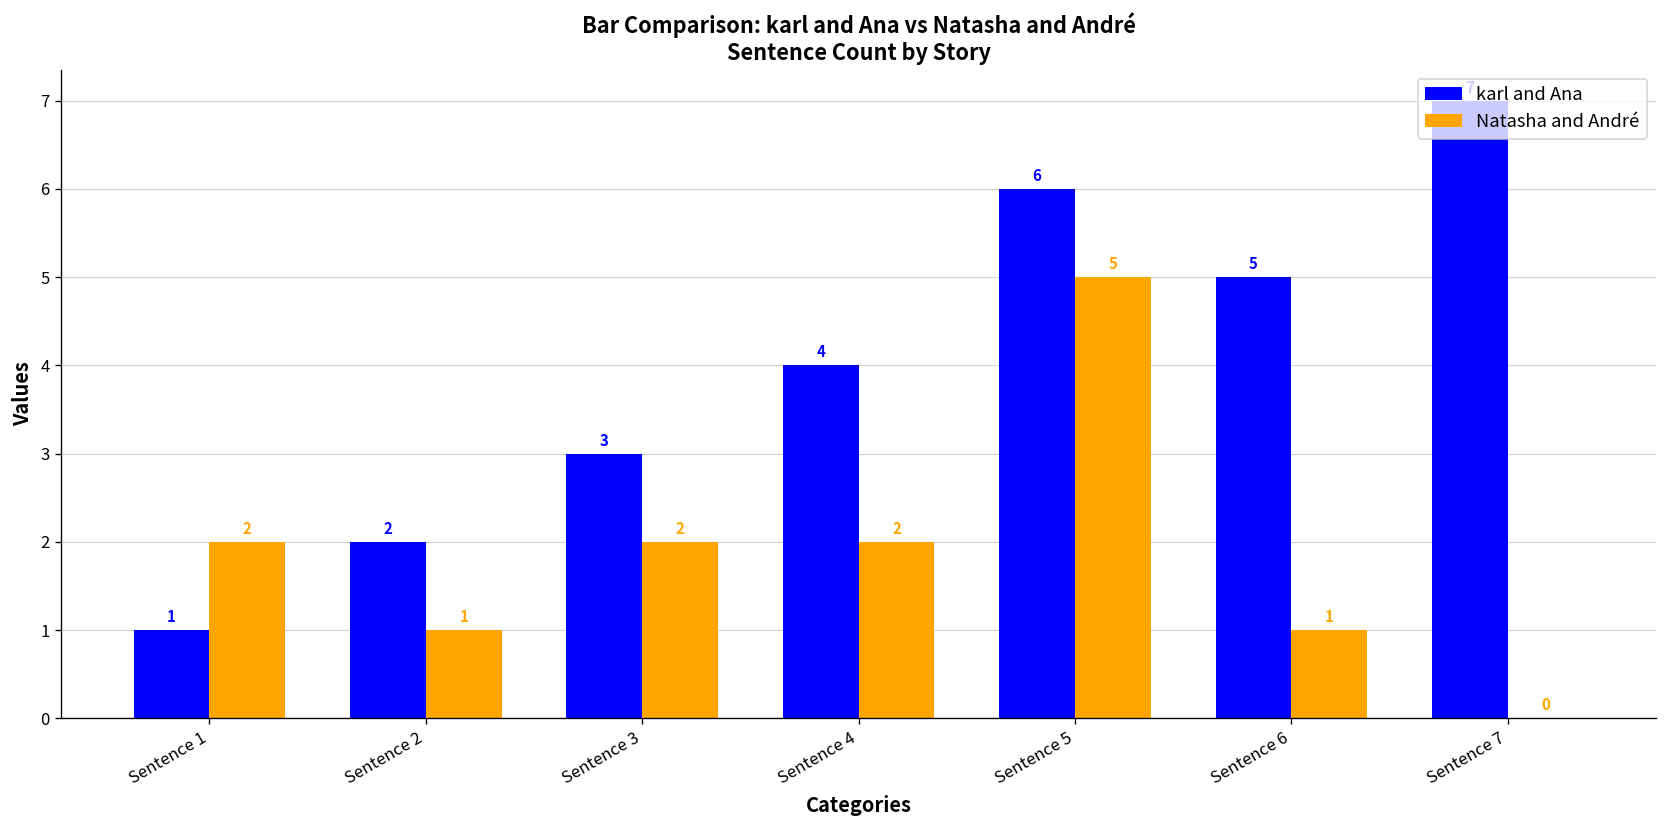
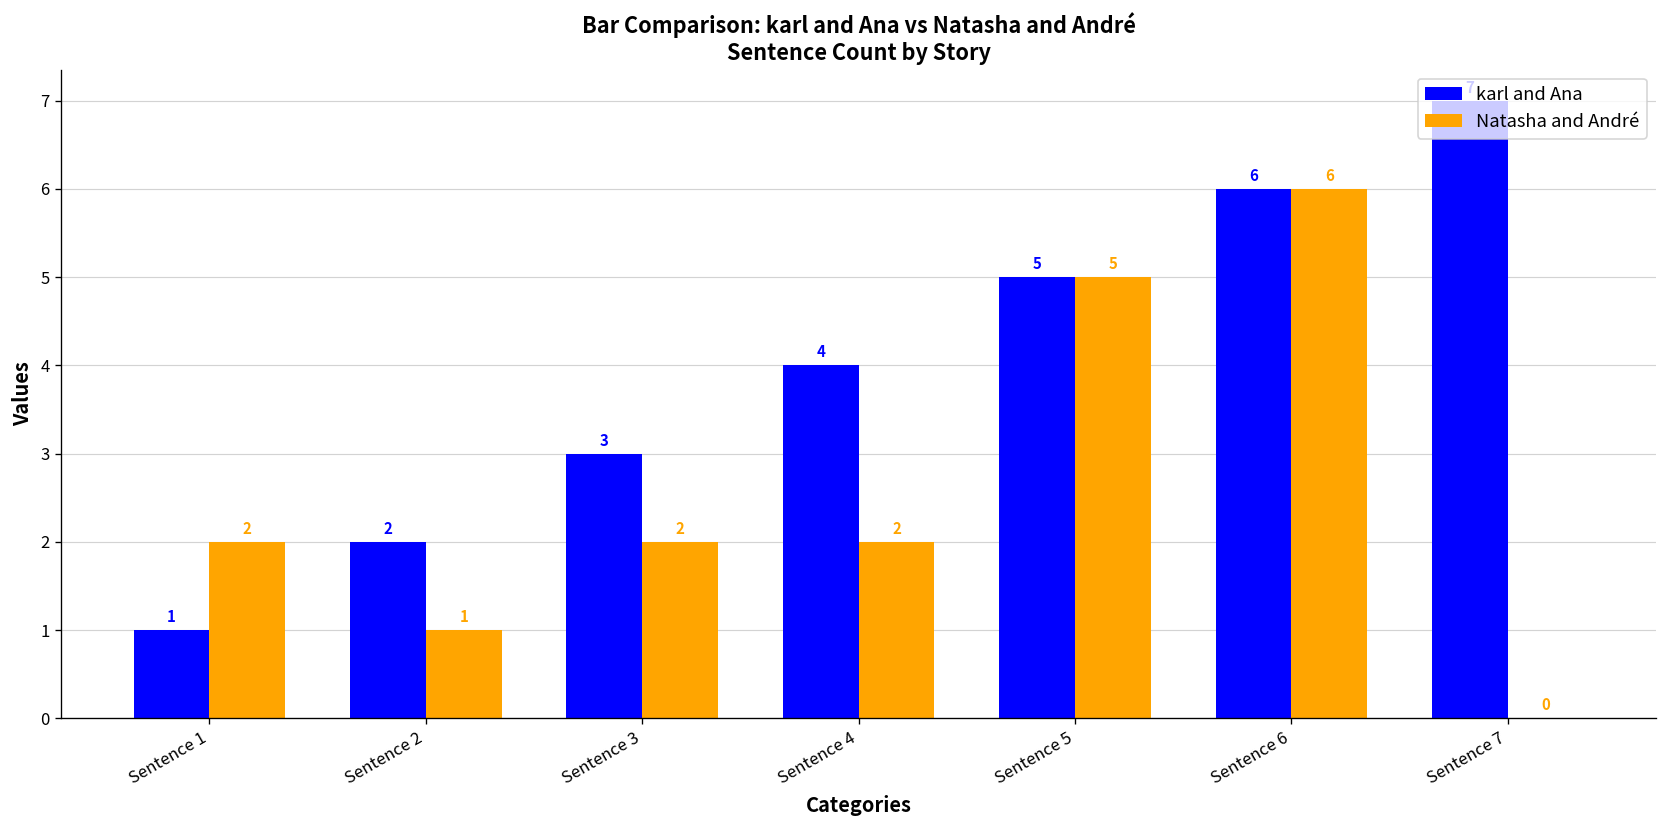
  {
    "karl and Ana": {
      "Sentence 1": 1,
      "Sentence 2": 2,
      "Sentence 3": 3,
      "Sentence 4": 4,
-     "Sentence 5": 6,
-     "Sentence 6": 5
+     "Sentence 5": 5,
+     "Sentence 6": 6
    },
    "Natasha and André": {
      "Sentence 1": 2,
      "Sentence 2": 1,
      "Sentence 3": 2,
      "Sentence 4": 2,
      "Sentence 5": 5,
-     "Sentence 6": 1,
+     "Sentence 6": 6,
      "Sentence 7": 0
    }
  }
